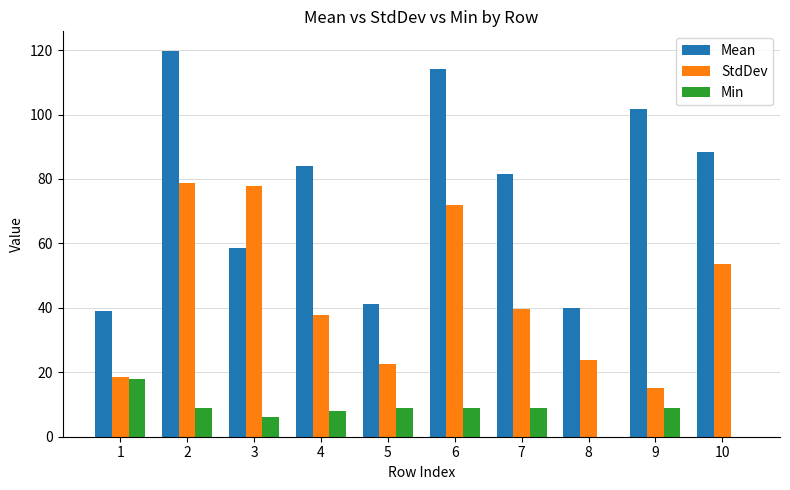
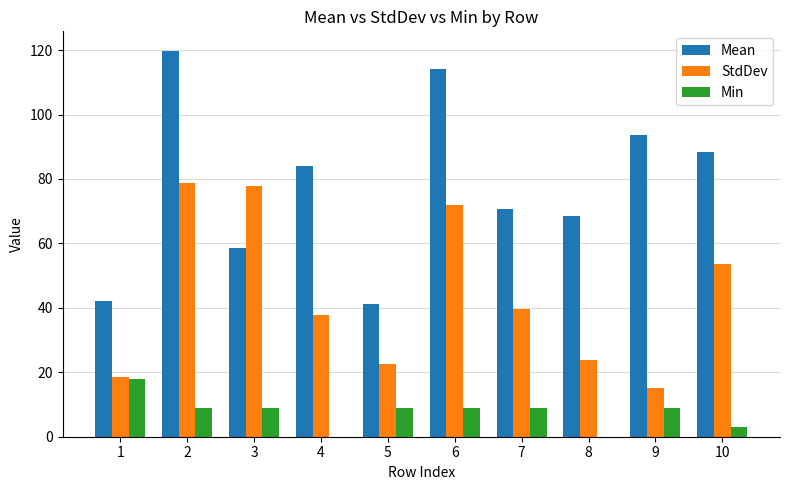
  {
    "Mean": {
-     "1": 39,
+     "1": 42,
      "2": 120,
      "3": 59,
      "4": 84,
      "5": 41,
      "6": 114,
-     "7": 82,
-     "8": 40,
-     "9": 102,
+     "7": 71,
+     "8": 68,
+     "9": 94,
      "10": 89
    },
    "StdDev": {
      "1": 19,
      "2": 79,
      "3": 78,
      "4": 38,
      "5": 22,
      "6": 72,
      "7": 40,
      "8": 24,
      "9": 15,
      "10": 54
    },
    "Min": {
      "1": 18,
      "2": 9,
-     "3": 6,
-     "4": 8,
+     "3": 9,
+     "4": 0,
      "5": 9,
      "6": 9,
      "7": 9,
      "8": 0,
      "9": 9,
-     "10": 0
+     "10": 3
    }
  }
